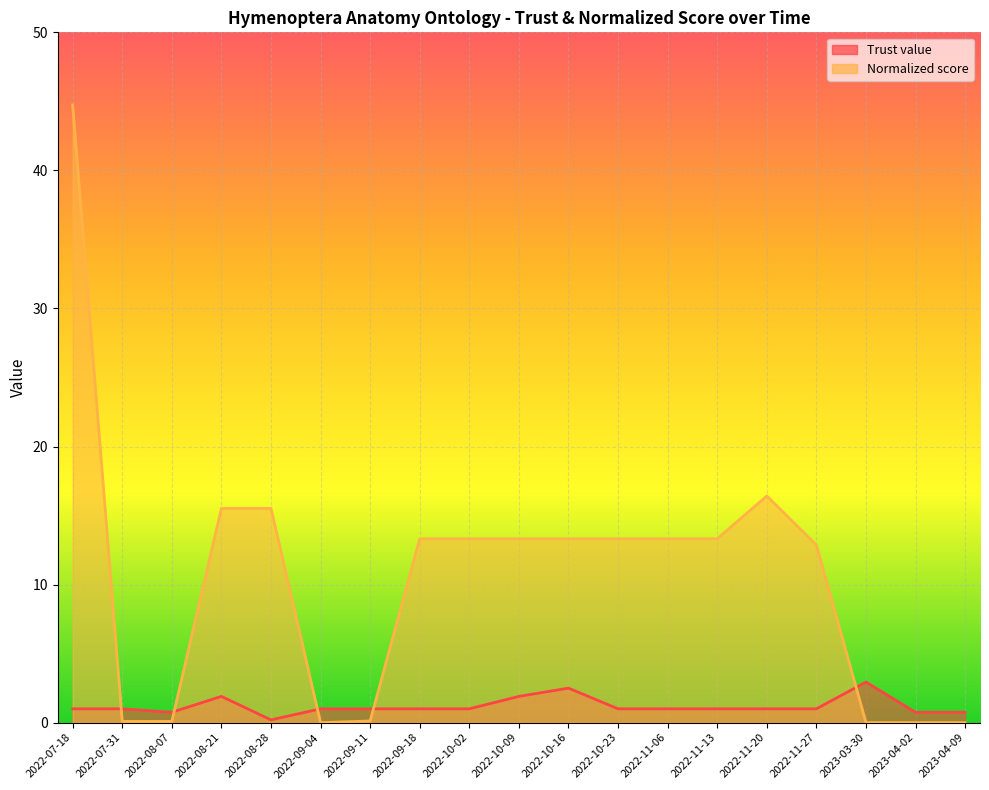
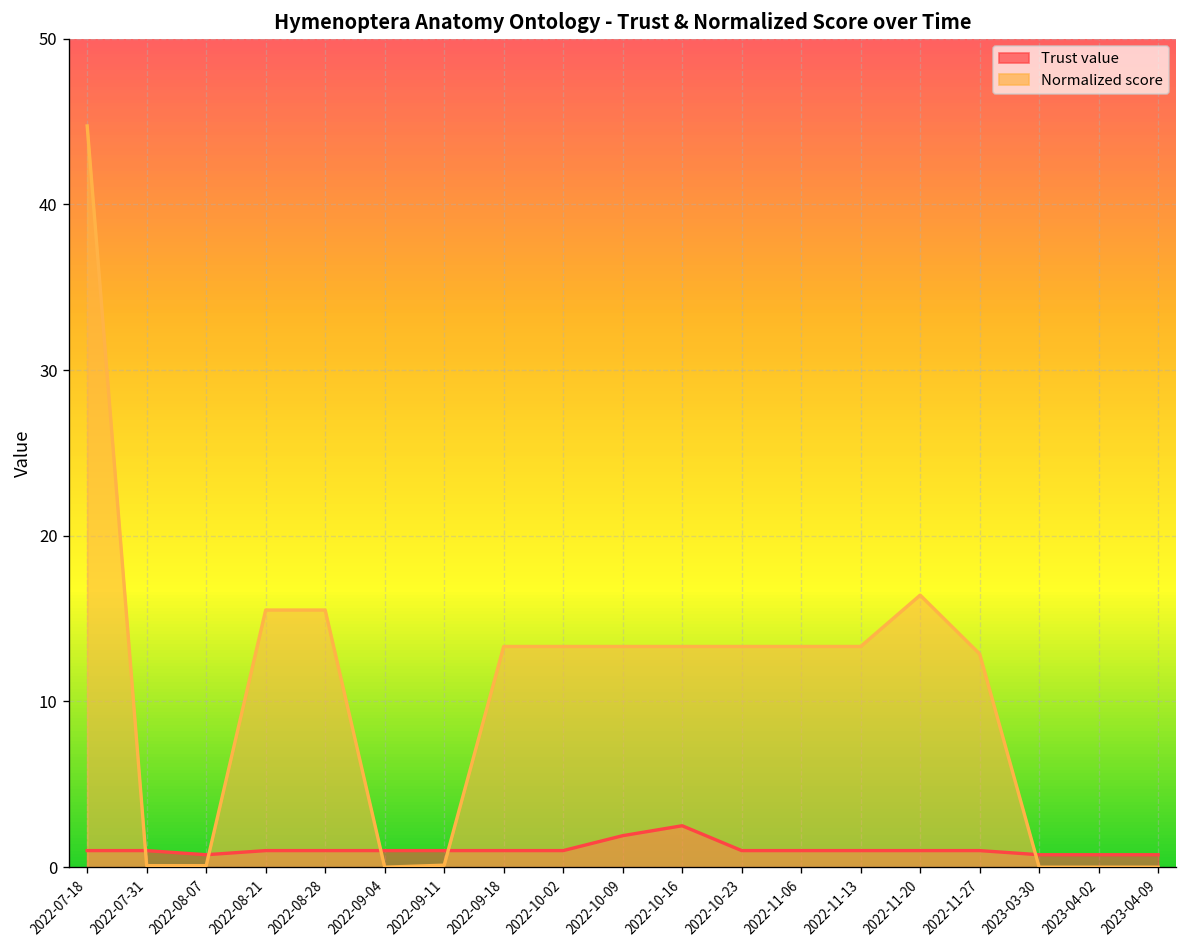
  {
    "Trust value": {
      "2022-07-18": 1.0,
      "2022-07-31": 1.0,
      "2022-08-07": 0.8,
-     "2022-08-21": 1.9,
-     "2022-08-28": 0.2,
+     "2022-08-21": 1.0,
+     "2022-08-28": 1.0,
      "2022-09-04": 1.0,
      "2022-09-11": 1.0,
      "2022-09-18": 1.0,
      "2022-10-02": 1.0,
      "2022-10-09": 1.9,
      "2022-10-16": 2.5,
      "2022-10-23": 1.0,
      "2022-11-06": 1.0,
      "2022-11-13": 1.0,
      "2022-11-20": 1.0,
      "2022-11-27": 1.0,
-     "2023-03-30": 2.9,
+     "2023-03-30": 0.8,
      "2023-04-02": 0.8,
      "2023-04-09": 0.8
    },
    "Normalized score": {
      "2022-07-18": 44.7,
      "2022-07-31": 0.1,
      "2022-08-07": 0.1,
      "2022-08-21": 15.5,
      "2022-08-28": 15.5,
      "2022-09-04": 0.0,
      "2022-09-11": 0.1,
      "2022-09-18": 13.3,
      "2022-10-02": 13.3,
      "2022-10-09": 13.3,
      "2022-10-16": 13.3,
      "2022-10-23": 13.3,
      "2022-11-06": 13.3,
      "2022-11-13": 13.3,
      "2022-11-20": 16.4,
      "2022-11-27": 12.9,
      "2023-03-30": 0.0,
      "2023-04-02": 0.0,
      "2023-04-09": 0.0
    }
  }
